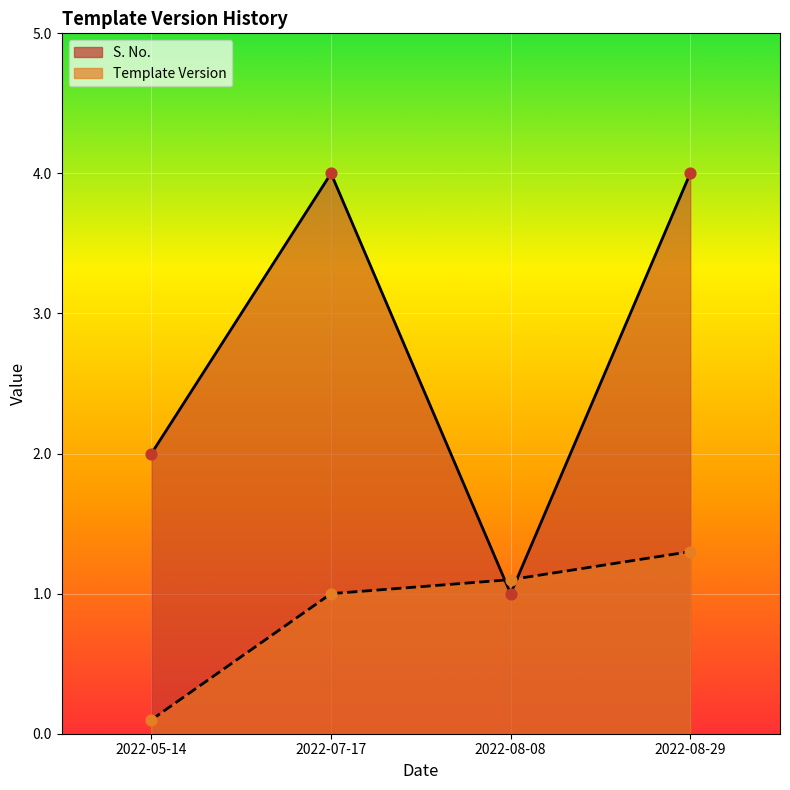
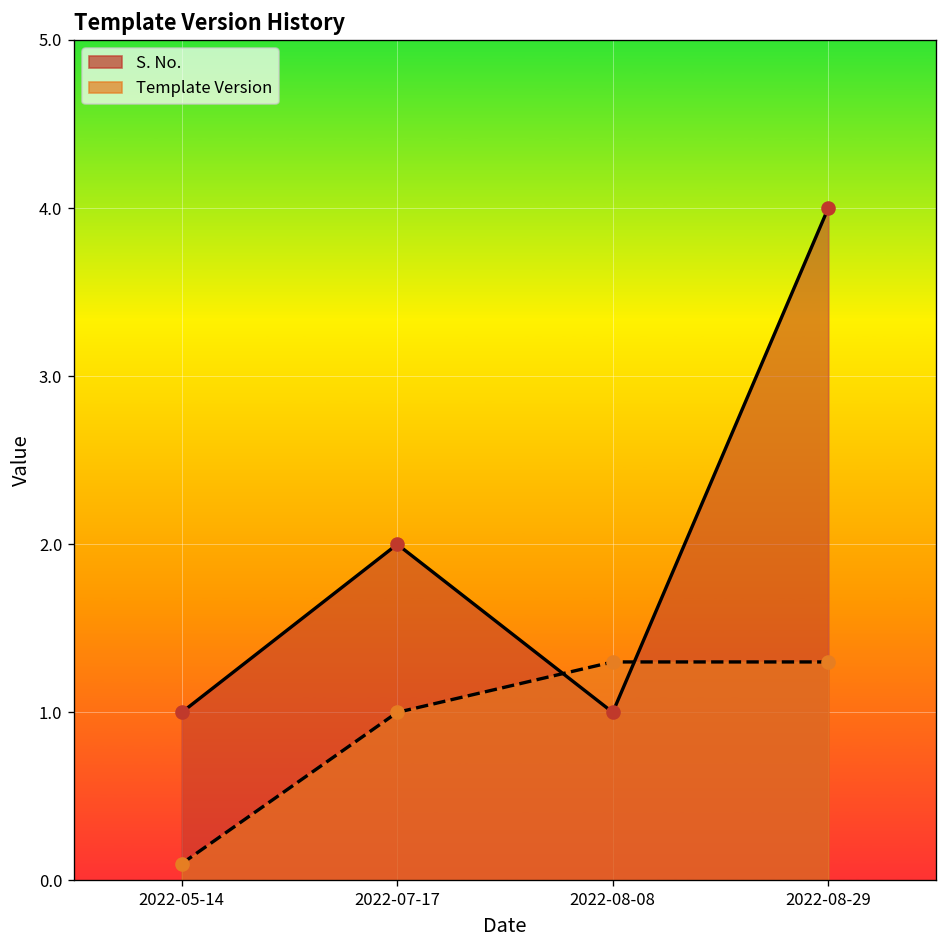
  {
    "S. No.": {
-     "2022-05-14": 2,
-     "2022-07-17": 4,
+     "2022-05-14": 1,
+     "2022-07-17": 2,
      "2022-08-08": 1,
      "2022-08-29": 4
    },
    "Template Version": {
      "2022-05-14": 0.1,
      "2022-07-17": 1.0,
-     "2022-08-08": 1.1,
+     "2022-08-08": 1.3,
      "2022-08-29": 1.3
    }
  }
